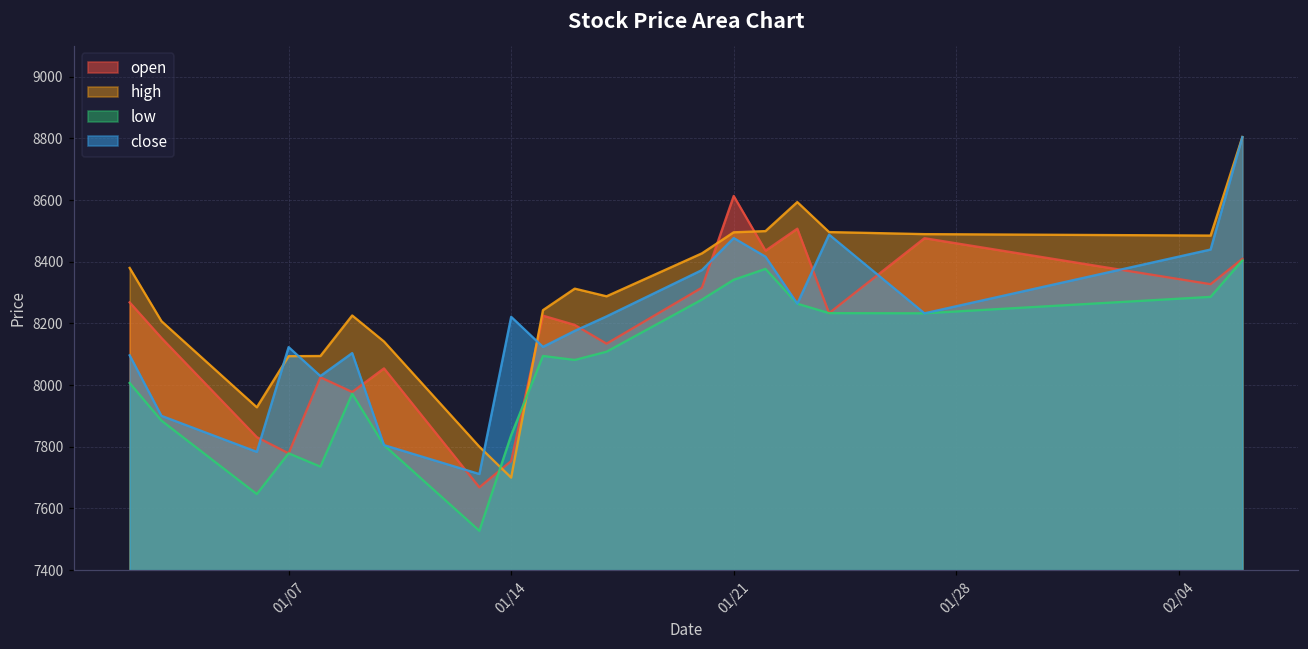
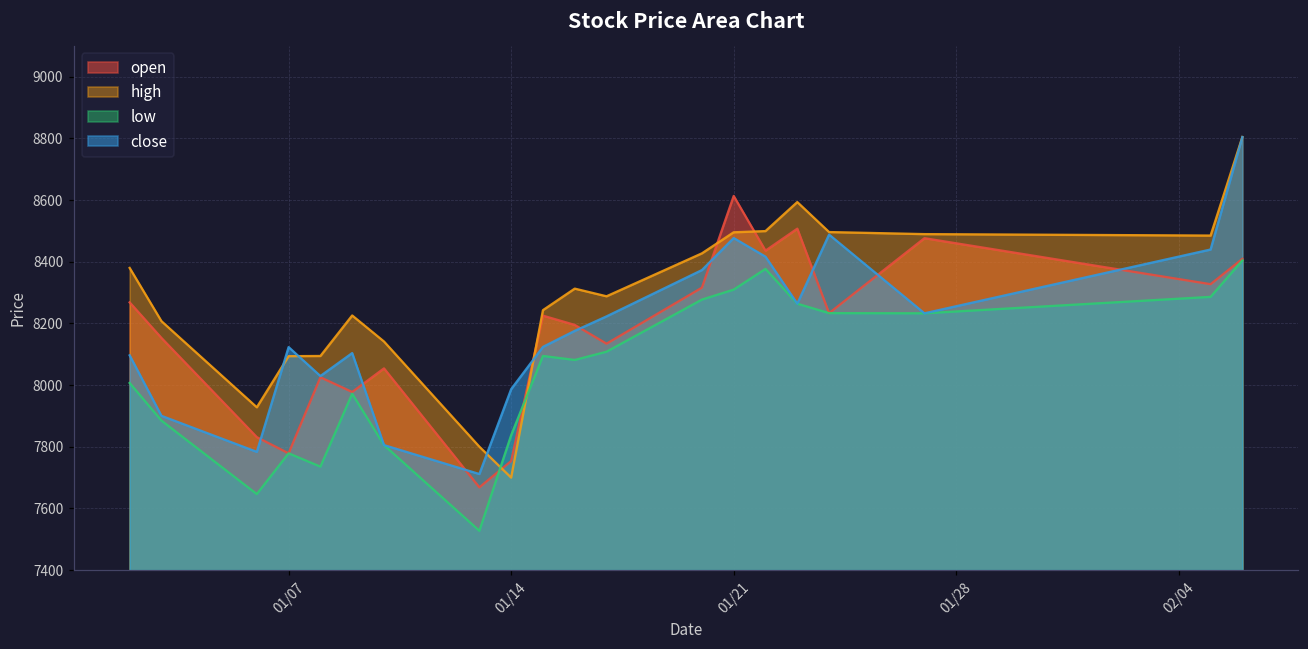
  {
    "open": {
      "01/14": 7750,
      "01/21": 8610
    },
    "high": {
      "01/07": 8090,
      "01/14": 7700,
      "01/21": 8500
    },
    "low": {
      "01/14": 7840,
-     "01/21": 8340
+     "01/21": 8310
    },
    "close": {
      "01/07": 8120,
-     "01/14": 8220,
+     "01/14": 7990,
      "01/21": 8480
    }
  }
